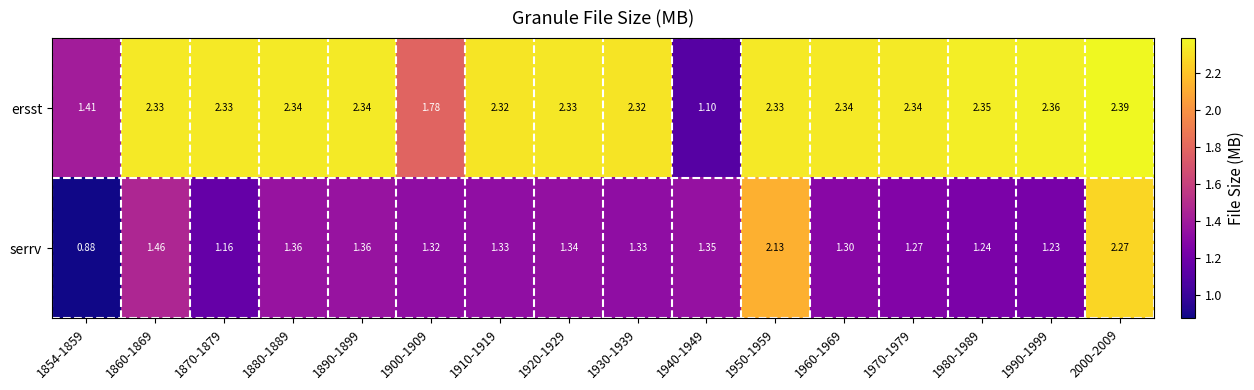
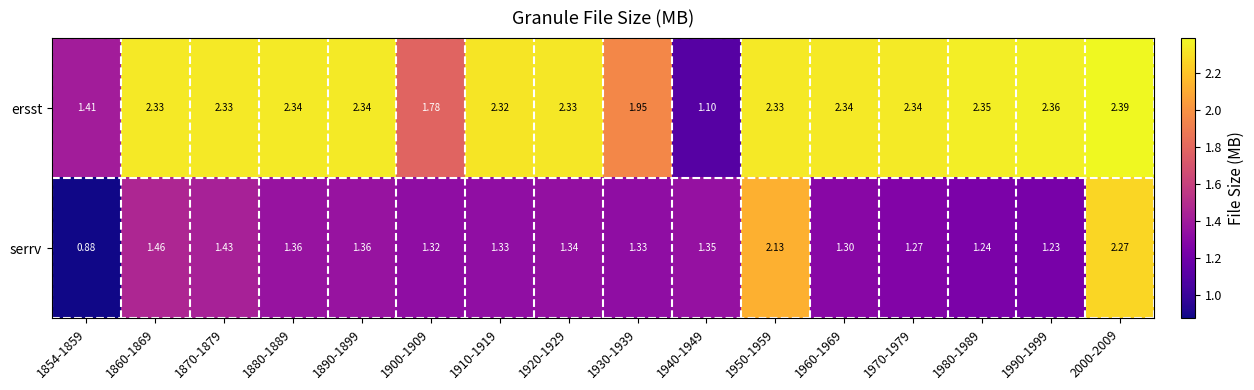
  {
    "ersst": {
      "1854-1859": 1.41,
      "1860-1869": 2.33,
      "1870-1879": 2.33,
      "1880-1889": 2.34,
      "1890-1899": 2.34,
      "1900-1909": 1.78,
      "1910-1919": 2.32,
      "1920-1929": 2.33,
-     "1930-1939": 2.32,
+     "1930-1939": 1.95,
      "1940-1949": 1.10,
      "1950-1959": 2.33,
      "1960-1969": 2.34,
      "1970-1979": 2.34,
      "1980-1989": 2.35,
      "1990-1999": 2.36,
      "2000-2009": 2.39
    },
    "serrv": {
      "1854-1859": 0.88,
      "1860-1869": 1.46,
-     "1870-1879": 1.16,
+     "1870-1879": 1.43,
      "1880-1889": 1.36,
      "1890-1899": 1.36,
      "1900-1909": 1.32,
      "1910-1919": 1.33,
      "1920-1929": 1.34,
      "1930-1939": 1.33,
      "1940-1949": 1.35,
      "1950-1959": 2.13,
      "1960-1969": 1.30,
      "1970-1979": 1.27,
      "1980-1989": 1.24,
      "1990-1999": 1.23,
      "2000-2009": 2.27
    }
  }
